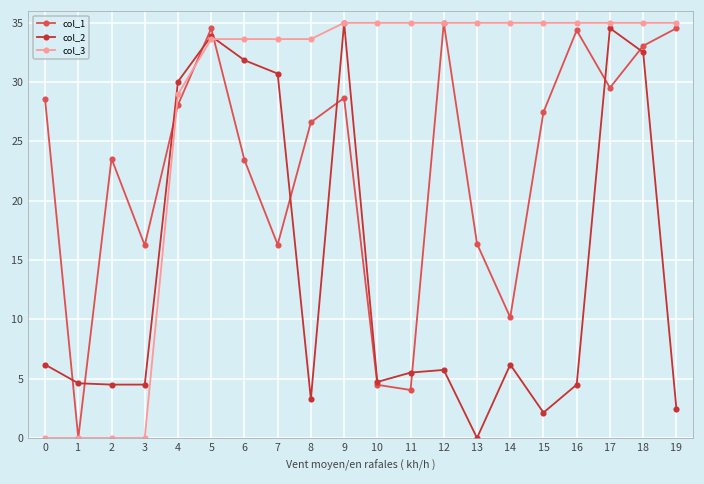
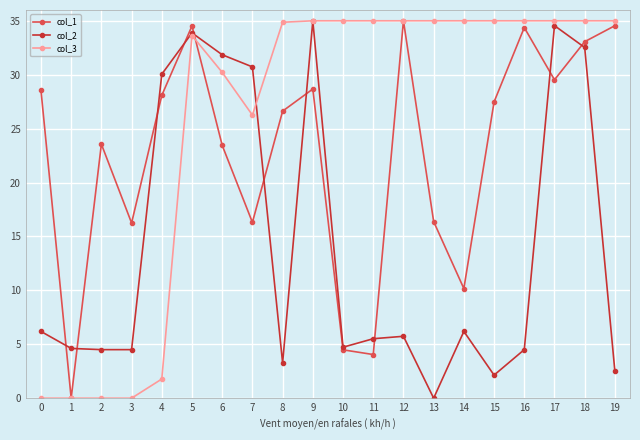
  {
    "col_3": {
      "0": 0.0,
      "2": 0.0,
      "3": 0.0,
-     "4": 29.0,
+     "4": 1.8,
      "5": 33.6,
-     "6": 33.6,
-     "7": 33.6,
-     "8": 33.6,
+     "6": 30.2,
+     "7": 26.3,
+     "8": 34.9,
      "10": 35.0,
      "11": 35.0,
      "13": 35.0,
      "14": 35.0,
      "15": 35.0,
      "16": 35.0,
      "17": 35.0,
      "18": 35.0,
      "19": 35.0
    }
  }
